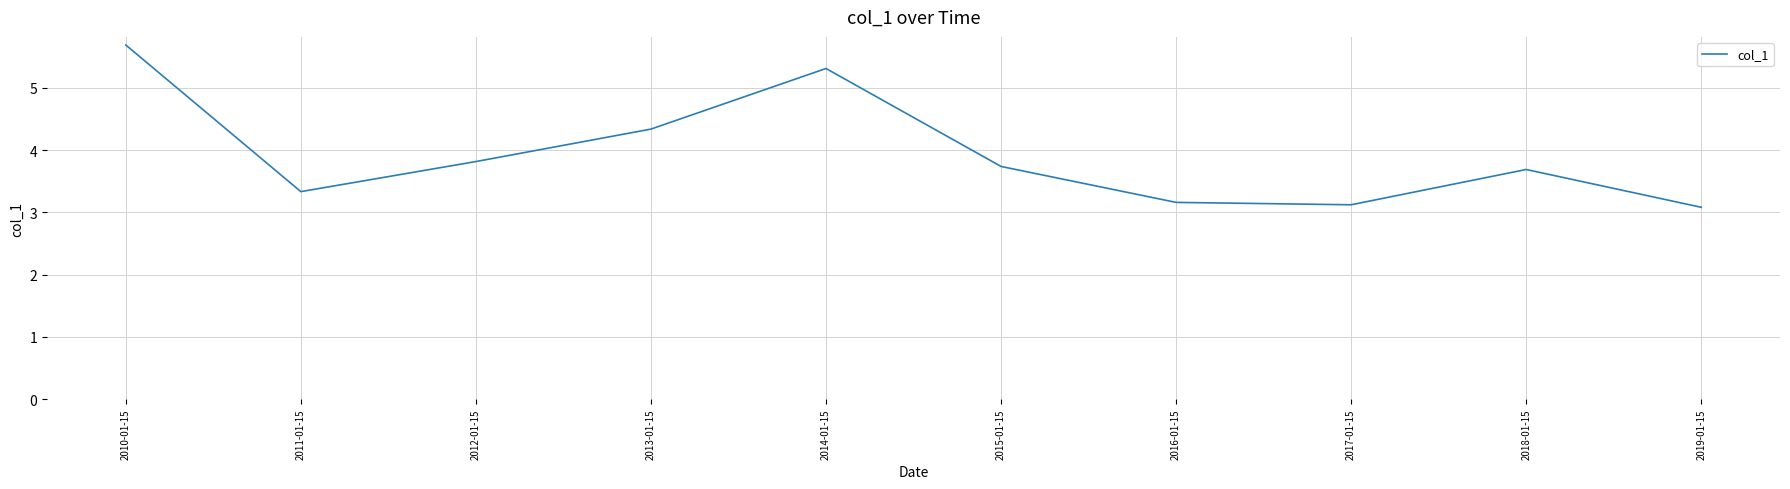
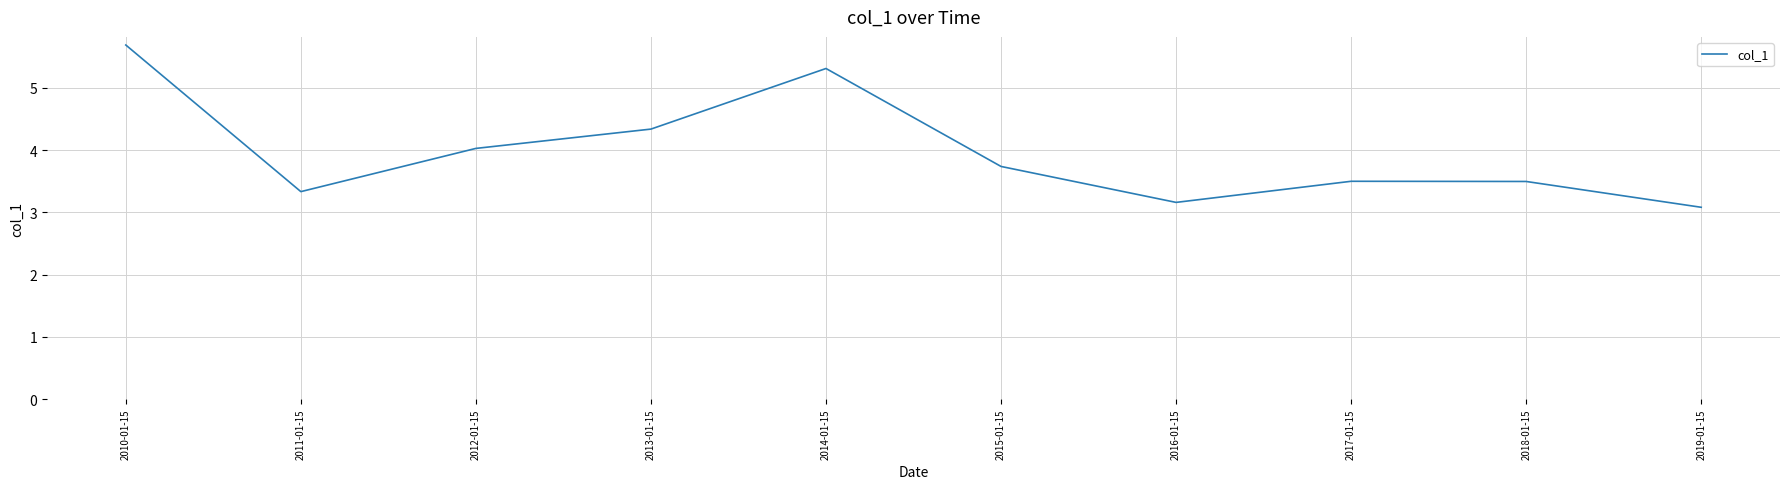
  {
    "2010-01-15": 5.7,
    "2011-01-15": 3.3,
-   "2012-01-15": 3.8,
+   "2012-01-15": 4.0,
    "2013-01-15": 4.3,
    "2014-01-15": 5.3,
    "2015-01-15": 3.7,
    "2016-01-15": 3.2,
-   "2017-01-15": 3.1,
-   "2018-01-15": 3.7,
+   "2017-01-15": 3.5,
+   "2018-01-15": 3.5,
    "2019-01-15": 3.1
  }
